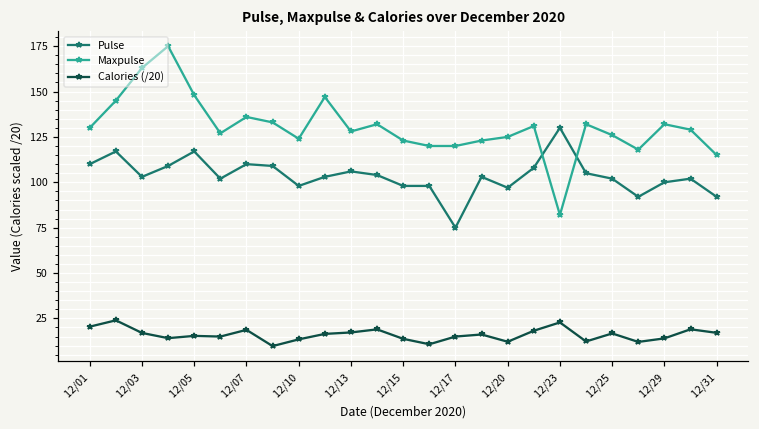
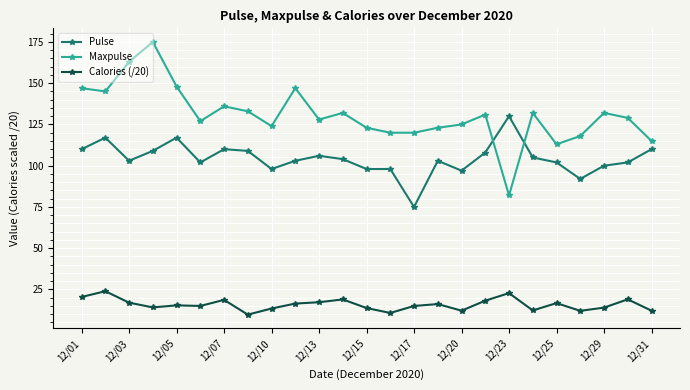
  {
    "Pulse": {
      "12/01": 110,
      "12/03": 103,
      "12/05": 117,
      "12/07": 110,
      "12/10": 98,
      "12/13": 106,
      "12/15": 98,
      "12/17": 75,
      "12/20": 97,
      "12/23": 130,
      "12/25": 102,
      "12/29": 100,
-     "12/31": 92
+     "12/31": 110
    },
    "Maxpulse": {
-     "12/01": 130,
+     "12/01": 147,
      "12/05": 148,
      "12/07": 136,
      "12/10": 124,
      "12/13": 128,
      "12/15": 123,
      "12/17": 120,
      "12/20": 125,
      "12/23": 82,
-     "12/25": 126,
+     "12/25": 113,
      "12/29": 132,
      "12/31": 115
    },
    "Calories (/20)": {
      "12/01": 20,
      "12/03": 17,
      "12/05": 15,
      "12/07": 19,
      "12/10": 13,
      "12/13": 17,
      "12/15": 14,
      "12/17": 15,
      "12/20": 12,
      "12/23": 23,
      "12/25": 17,
      "12/29": 14,
-     "12/31": 17
+     "12/31": 12
    }
  }
